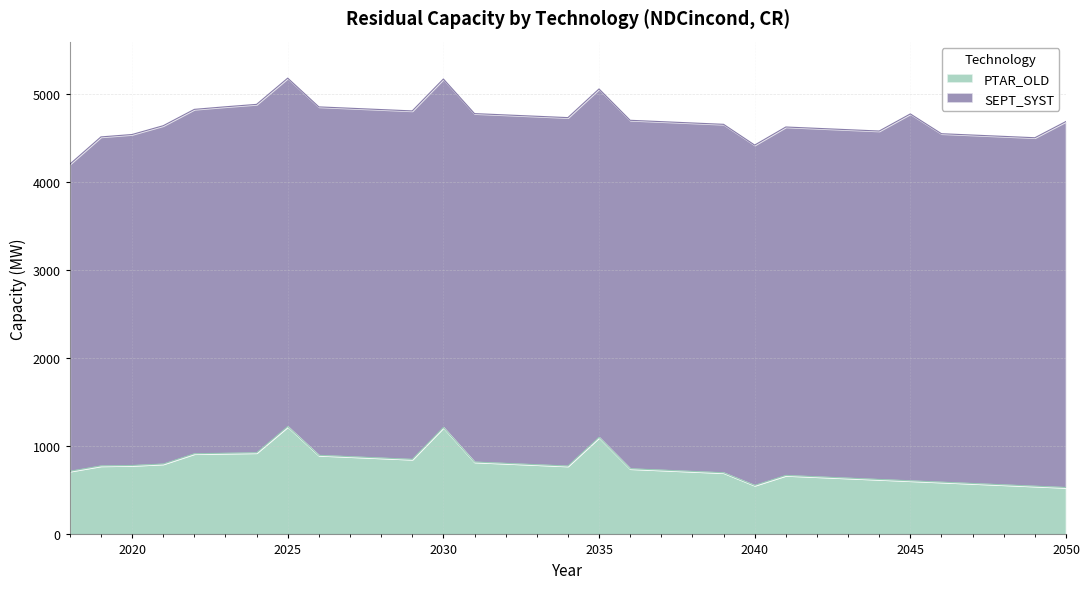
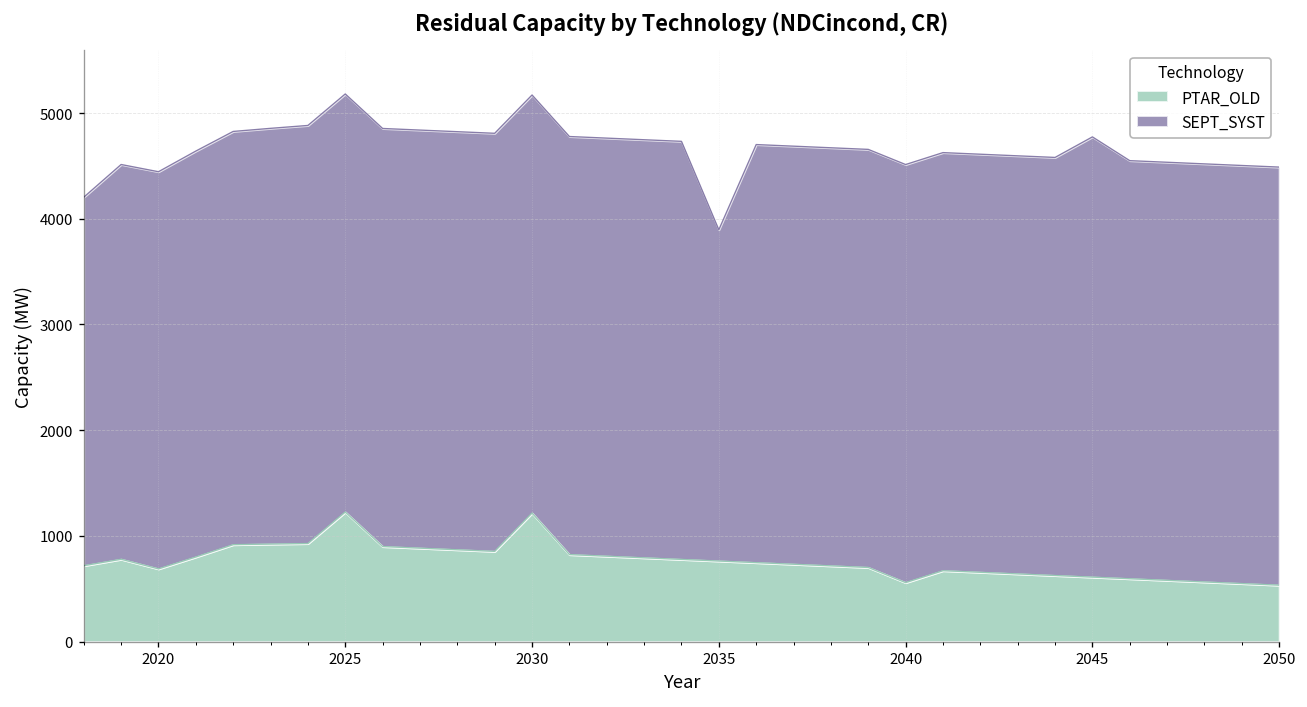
  {
    "PTAR_OLD": {
-     "2020": 800,
+     "2020": 700,
      "2025": 1200,
      "2030": 1200,
-     "2035": 1100,
+     "2035": 800,
      "2040": 600,
      "2045": 600,
      "2050": 500
    },
    "SEPT_SYST": {
      "2020": 3800,
      "2025": 4000,
      "2030": 4000,
-     "2035": 4000,
-     "2040": 3900,
+     "2035": 3100,
+     "2040": 4000,
      "2045": 4200,
-     "2050": 4200
+     "2050": 4000
    }
  }
